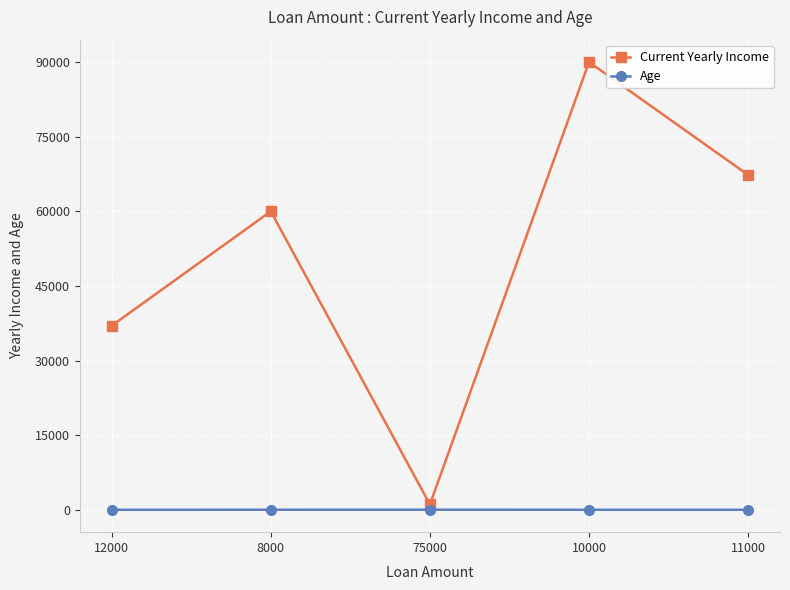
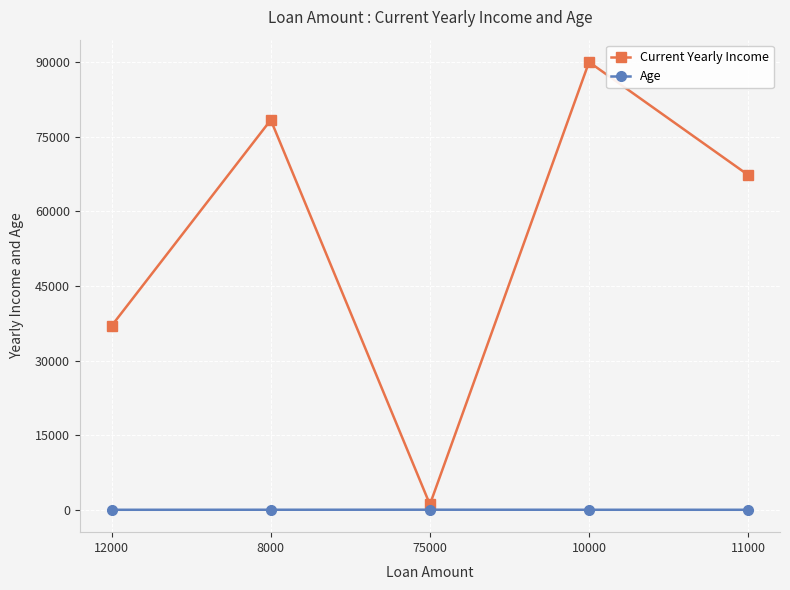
  {
    "Current Yearly Income": {
      "12000": 37000,
-     "8000": 60000,
+     "8000": 78000,
      "75000": 1000,
      "10000": 90000,
      "11000": 67000
    },
    "Age": {
      "12000": 0,
      "8000": 0,
      "75000": 0,
      "10000": 0,
      "11000": 0
    }
  }
